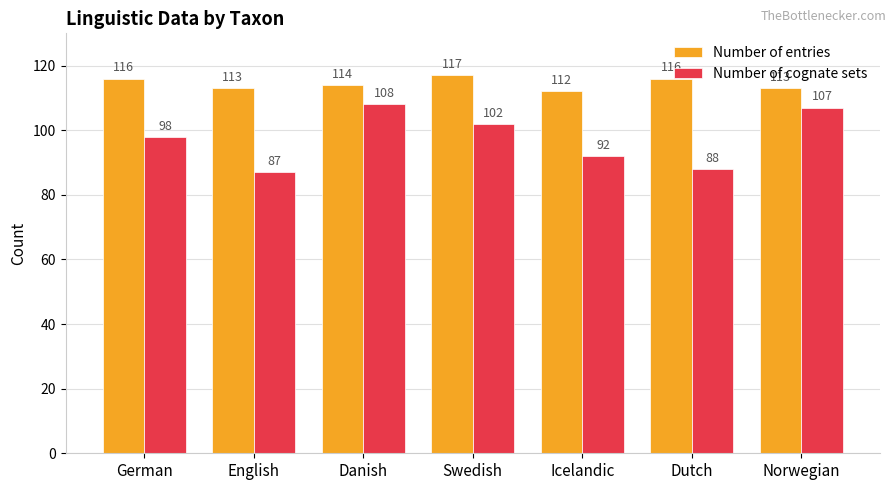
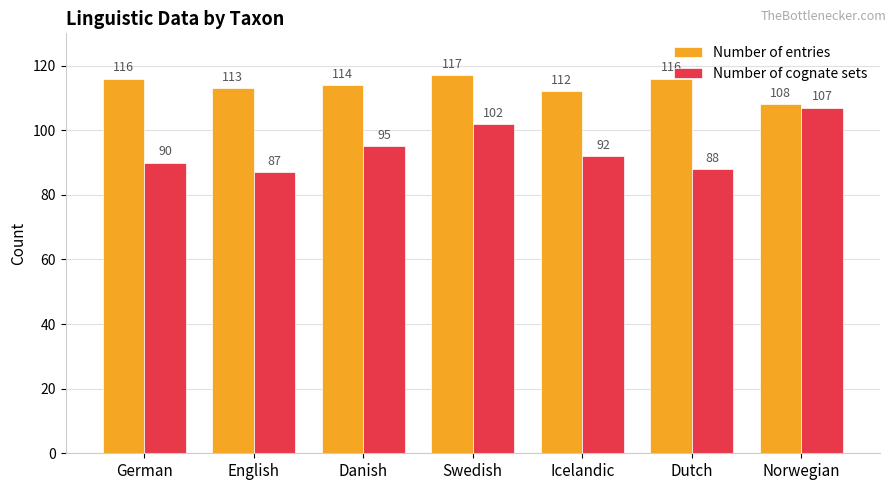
  {
    "Number of entries": {
      "German": 116,
      "English": 113,
      "Danish": 114,
      "Swedish": 117,
      "Icelandic": 112,
      "Dutch": 116,
-     "Norwegian": 113
+     "Norwegian": 108
    },
    "Number of cognate sets": {
-     "German": 98,
+     "German": 90,
      "English": 87,
-     "Danish": 108,
+     "Danish": 95,
      "Swedish": 102,
      "Icelandic": 92,
      "Dutch": 88,
      "Norwegian": 107
    }
  }
